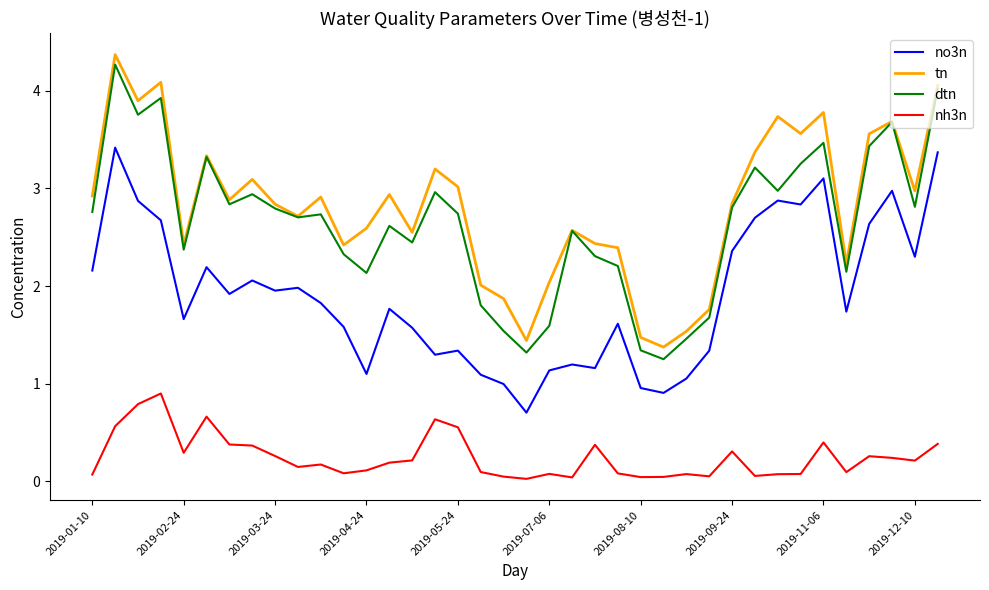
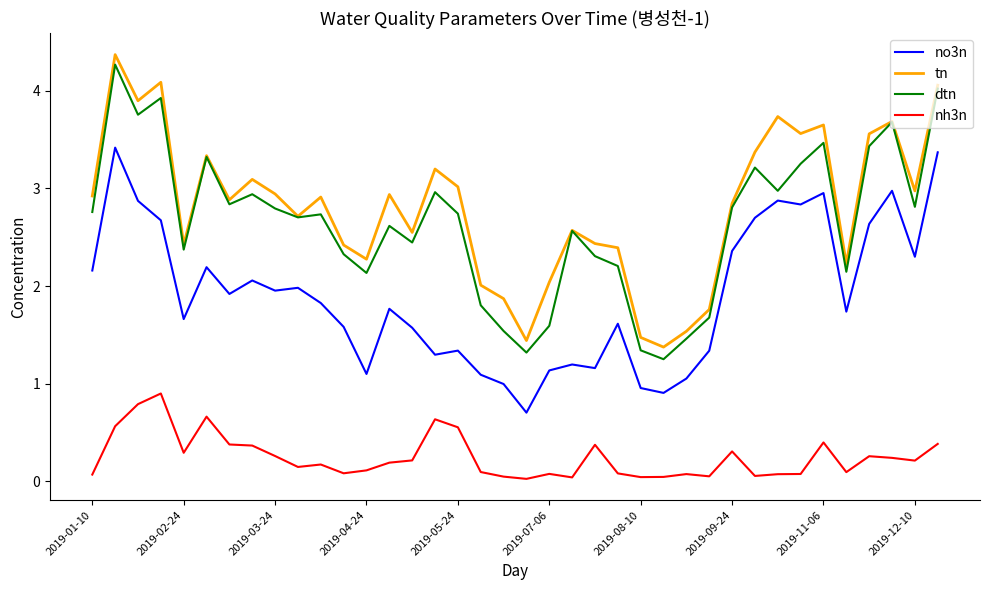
  {
    "no3n": {
      "2019-01-10": 2.2,
      "2019-02-24": 1.7,
      "2019-03-24": 2.0,
      "2019-04-24": 1.1,
      "2019-05-24": 1.3,
      "2019-07-06": 1.1,
      "2019-08-10": 1.0,
      "2019-09-24": 2.4,
-     "2019-11-06": 3.1,
+     "2019-11-06": 3.0,
      "2019-12-10": 2.3
    },
    "tn": {
      "2019-01-10": 2.9,
      "2019-02-24": 2.4,
-     "2019-03-24": 2.8,
-     "2019-04-24": 2.6,
+     "2019-03-24": 2.9,
+     "2019-04-24": 2.3,
      "2019-05-24": 3.0,
      "2019-07-06": 2.0,
      "2019-08-10": 1.5,
      "2019-09-24": 2.8,
-     "2019-11-06": 3.8,
+     "2019-11-06": 3.6,
      "2019-12-10": 3.0
    },
    "dtn": {
      "2019-01-10": 2.8,
      "2019-02-24": 2.4,
      "2019-03-24": 2.8,
      "2019-04-24": 2.1,
      "2019-05-24": 2.7,
      "2019-07-06": 1.6,
      "2019-08-10": 1.3,
      "2019-09-24": 2.8,
      "2019-11-06": 3.5,
      "2019-12-10": 2.8
    },
    "nh3n": {
      "2019-01-10": 0.1,
      "2019-02-24": 0.3,
      "2019-03-24": 0.3,
      "2019-04-24": 0.1,
      "2019-05-24": 0.6,
      "2019-07-06": 0.1,
      "2019-08-10": 0.0,
      "2019-09-24": 0.3,
      "2019-11-06": 0.4,
      "2019-12-10": 0.2
    }
  }
